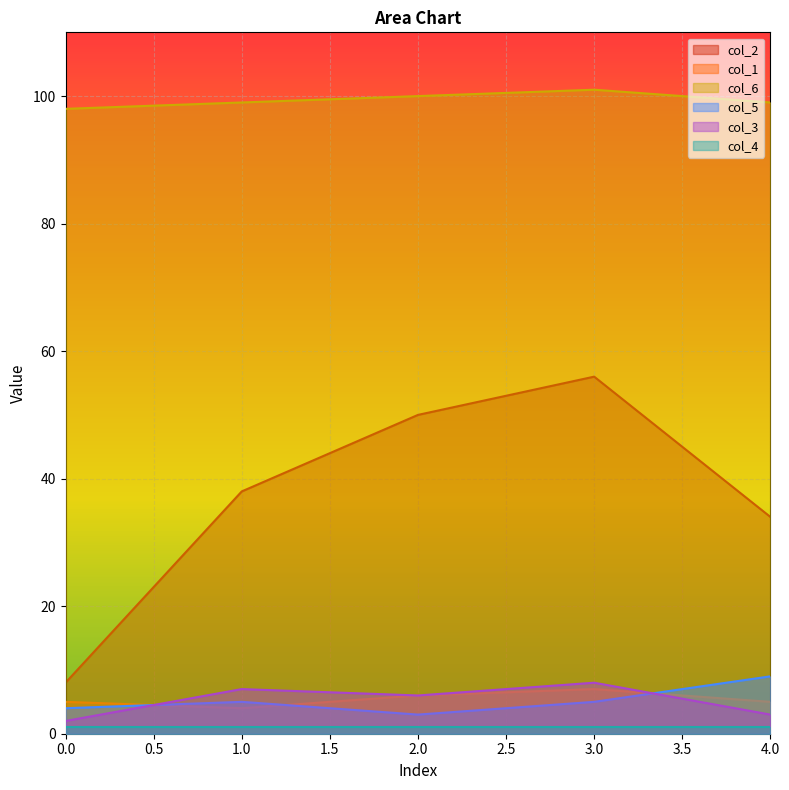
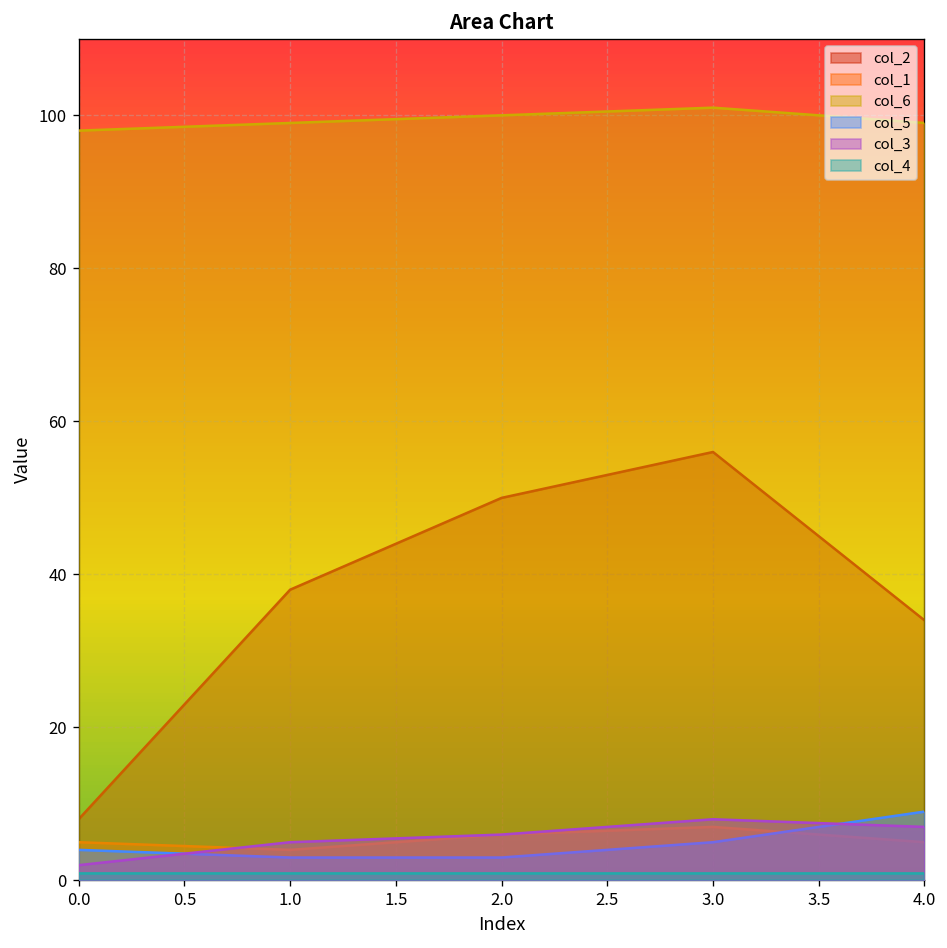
  {
    "col_5": {
      "0.0": 4,
-     "1.0": 5,
+     "1.0": 3,
      "2.0": 3,
      "3.0": 5,
      "4.0": 9
    },
    "col_3": {
      "0.0": 2,
-     "1.0": 7,
+     "1.0": 5,
      "3.0": 8,
-     "4.0": 3
+     "4.0": 7
    },
    "col_4": {
      "0.0": 1,
      "1.0": 1,
      "2.0": 1,
      "3.0": 1,
      "4.0": 1
    }
  }
